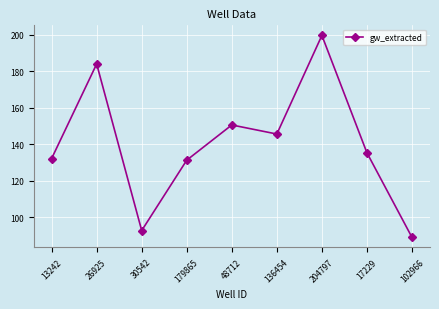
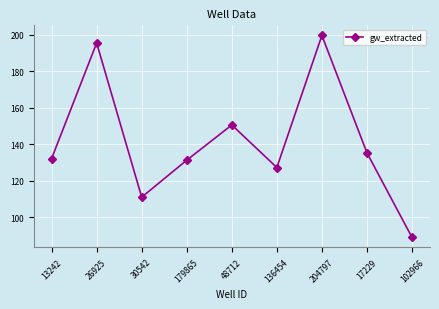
  {
    "13242": 132,
-   "26925": 184,
-   "30542": 93,
+   "26925": 195,
+   "30542": 111,
    "179865": 131,
    "48712": 151,
-   "136454": 146,
+   "136454": 127,
    "204797": 200,
    "17229": 135,
    "102966": 89
  }
